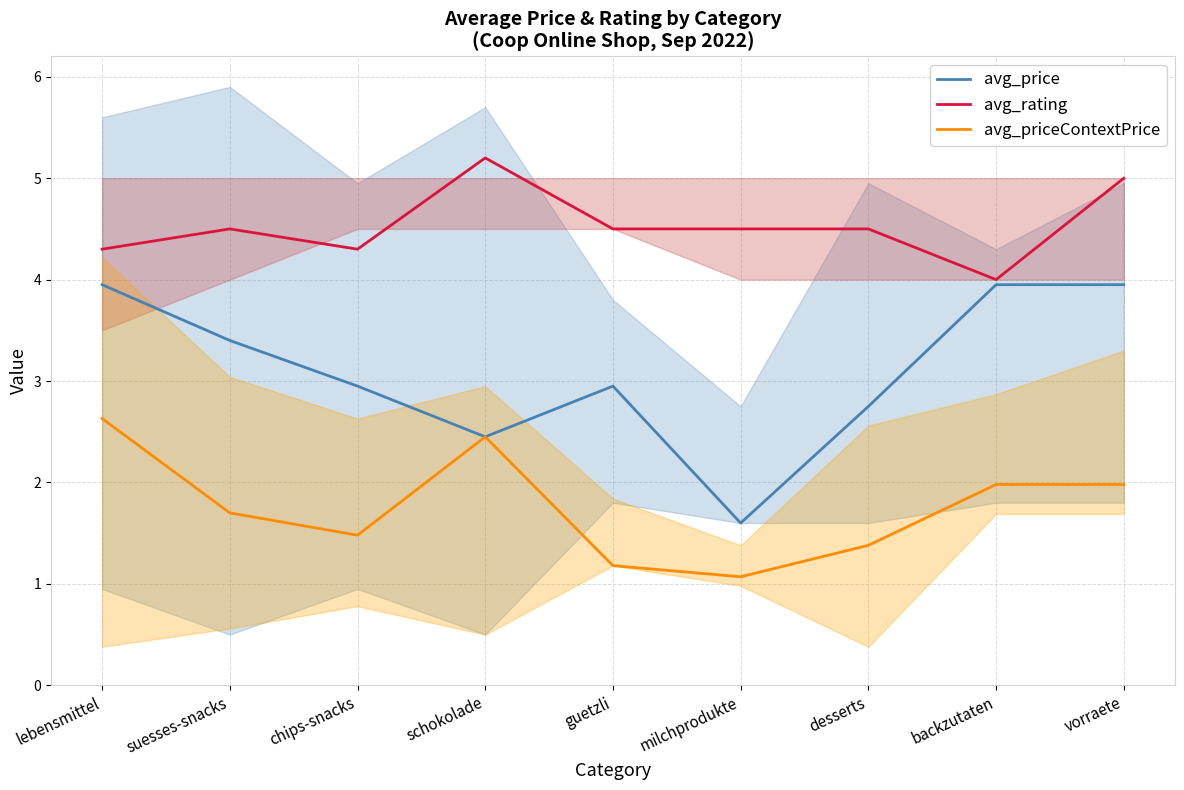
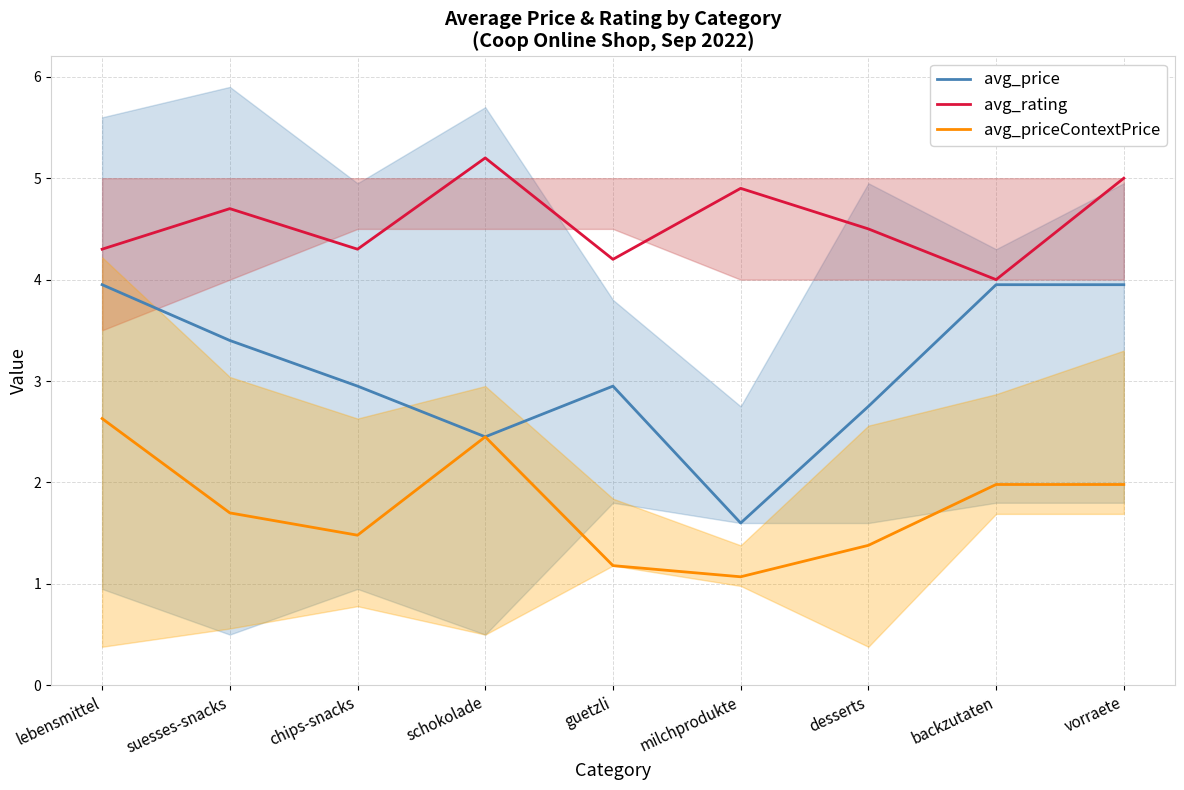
  {
    "avg_rating": {
      "lebensmittel": 4.3,
-     "suesses-snacks": 4.5,
+     "suesses-snacks": 4.7,
      "chips-snacks": 4.3,
      "schokolade": 5.2,
-     "guetzli": 4.5,
-     "milchprodukte": 4.5,
+     "guetzli": 4.2,
+     "milchprodukte": 4.9,
      "desserts": 4.5,
      "backzutaten": 4.0
    }
  }
